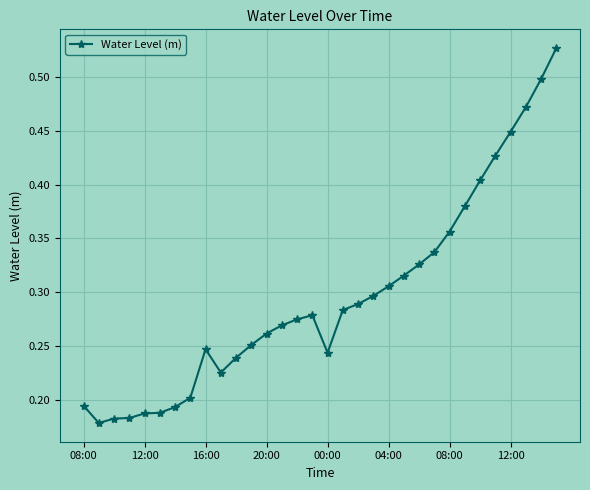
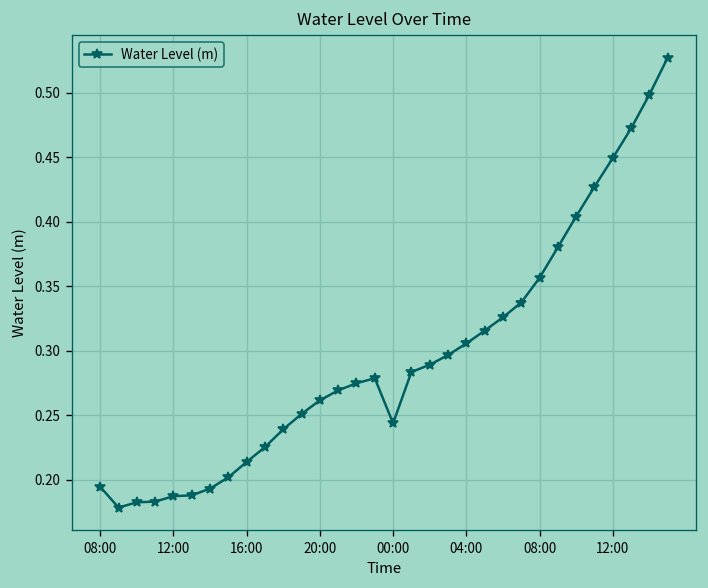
  {
-   "16:00": 0.247,
+   "16:00": 0.214,
    "20:00": 0.262,
    "00:00": 0.244,
    "04:00": 0.306
  }
